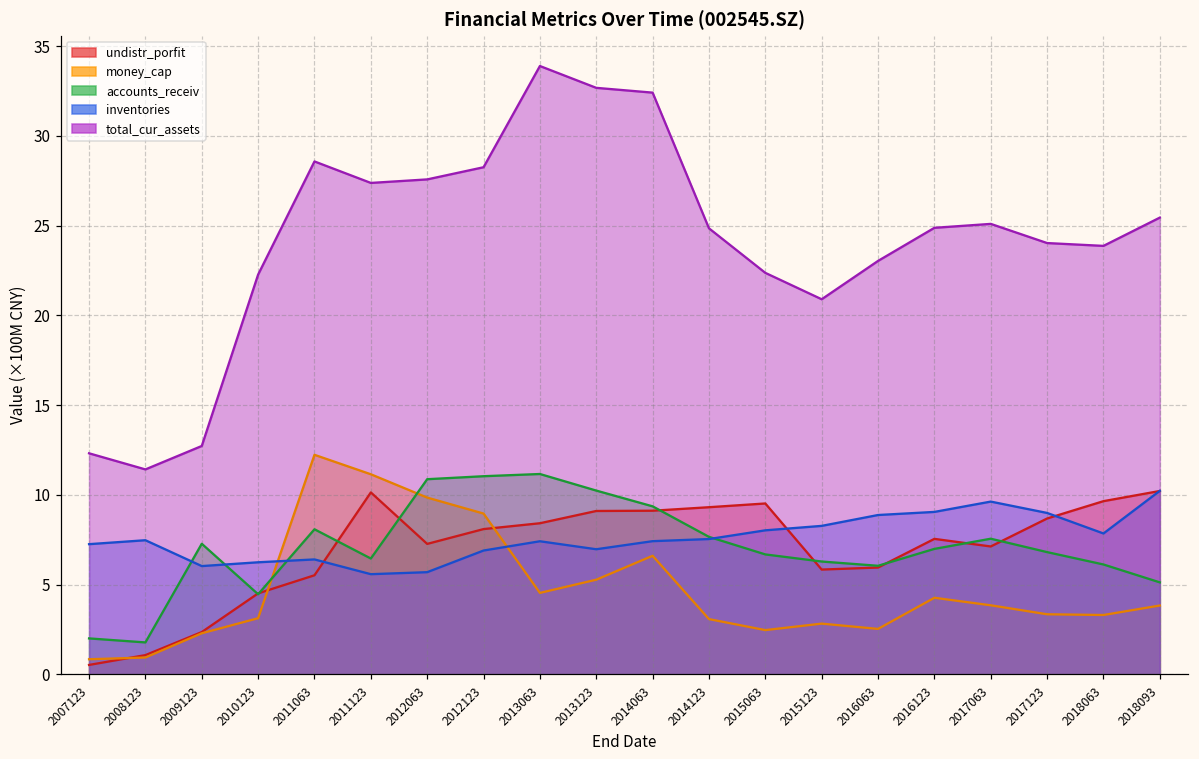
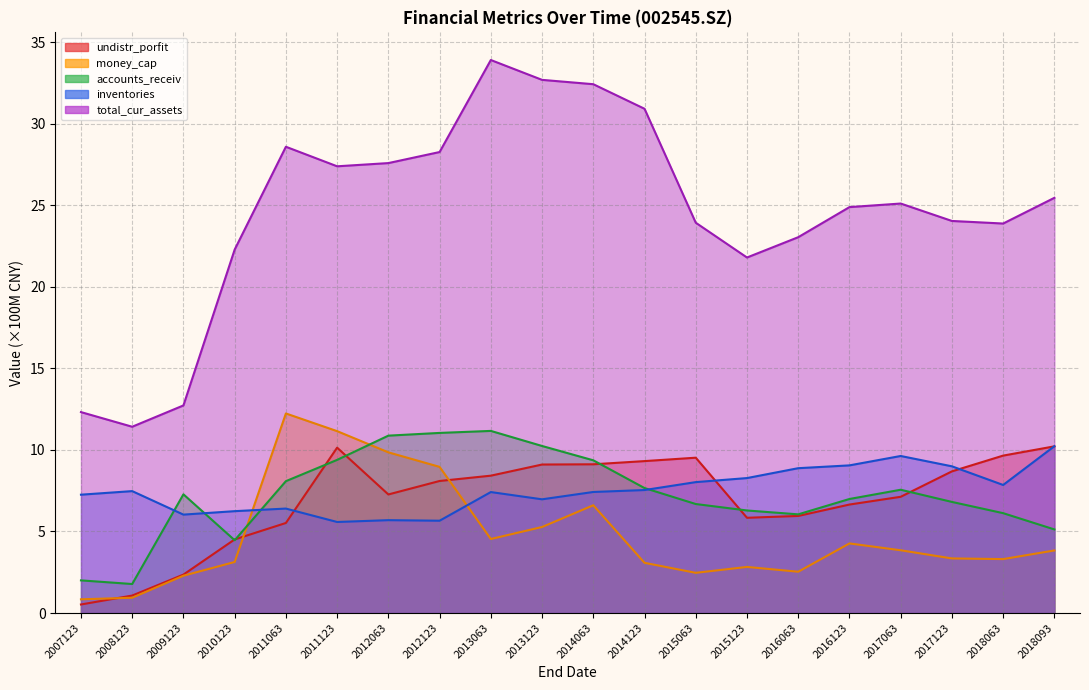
  {
    "undistr_porfit": {
      "2007123": 0.5,
      "2011063": 5.5,
      "2011123": 10.1,
      "2012063": 7.3,
      "2012123": 8.1,
      "2013063": 8.4,
      "2013123": 9.1,
      "2014063": 9.1,
      "2014123": 9.3,
      "2015063": 9.5,
      "2015123": 5.8,
-     "2016123": 7.6,
+     "2016123": 6.7,
      "2017063": 7.1,
      "2017123": 8.7,
      "2018063": 9.7
    },
    "money_cap": {
      "2007123": 0.8,
      "2010123": 3.1,
      "2011063": 12.2,
      "2011123": 11.2,
      "2012063": 9.9,
      "2012123": 9.0,
      "2013063": 4.5,
      "2013123": 5.3,
      "2014063": 6.6,
      "2014123": 3.1,
      "2015063": 2.5,
      "2015123": 2.8,
      "2016063": 2.5,
      "2016123": 4.3,
      "2017063": 3.8,
      "2017123": 3.3,
      "2018063": 3.3,
      "2018093": 3.8
    },
    "accounts_receiv": {
      "2007123": 2.0,
      "2008123": 1.8,
      "2009123": 7.3,
      "2011063": 8.1,
-     "2011123": 6.5,
+     "2011123": 9.4,
      "2012063": 10.9,
      "2012123": 11.0,
      "2013063": 11.2,
      "2013123": 10.2,
      "2014063": 9.4,
      "2015063": 6.7,
      "2015123": 6.3,
      "2016123": 7.0,
      "2017063": 7.6,
      "2017123": 6.8,
      "2018063": 6.1,
      "2018093": 5.1
    },
    "inventories": {
      "2007123": 7.3,
      "2008123": 7.5,
      "2009123": 6.0,
      "2010123": 6.2,
      "2011063": 6.4,
      "2011123": 5.6,
      "2012063": 5.7,
-     "2012123": 6.9,
+     "2012123": 5.7,
      "2013063": 7.4,
      "2013123": 7.0,
      "2014063": 7.4,
      "2015063": 8.0,
      "2015123": 8.3,
      "2016063": 8.9,
      "2016123": 9.1,
      "2017063": 9.6,
      "2017123": 9.0,
      "2018063": 7.9
    },
    "total_cur_assets": {
      "2007123": 12.3,
      "2008123": 11.4,
      "2009123": 12.7,
      "2010123": 22.3,
      "2011063": 28.6,
      "2011123": 27.4,
      "2012063": 27.6,
      "2012123": 28.3,
      "2013063": 33.9,
      "2013123": 32.7,
      "2014063": 32.4,
-     "2014123": 24.9,
-     "2015063": 22.4,
-     "2015123": 20.9,
+     "2014123": 30.9,
+     "2015063": 23.9,
+     "2015123": 21.8,
      "2016063": 23.0,
      "2016123": 24.9,
      "2017063": 25.1,
      "2017123": 24.0,
      "2018063": 23.9,
      "2018093": 25.5
    }
  }
